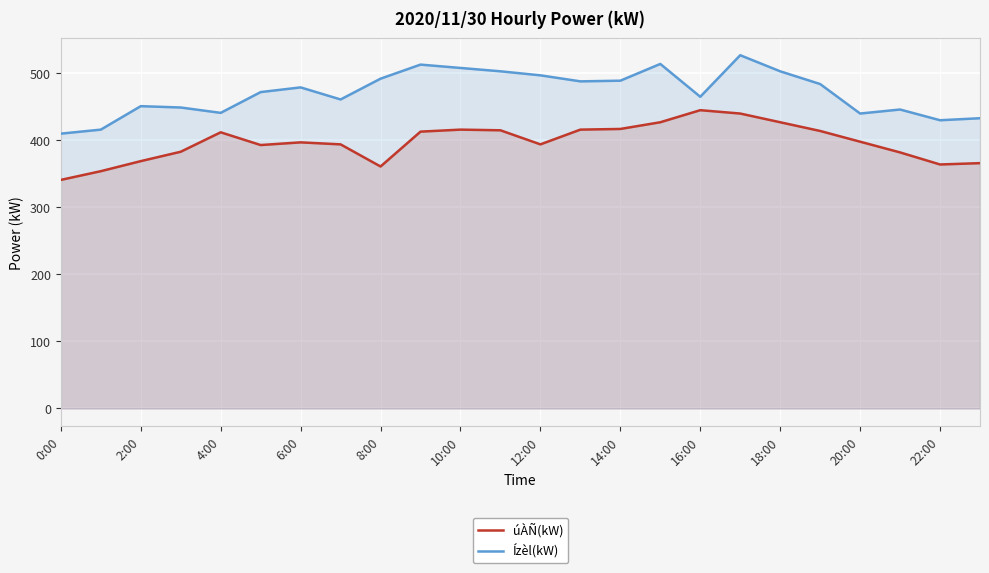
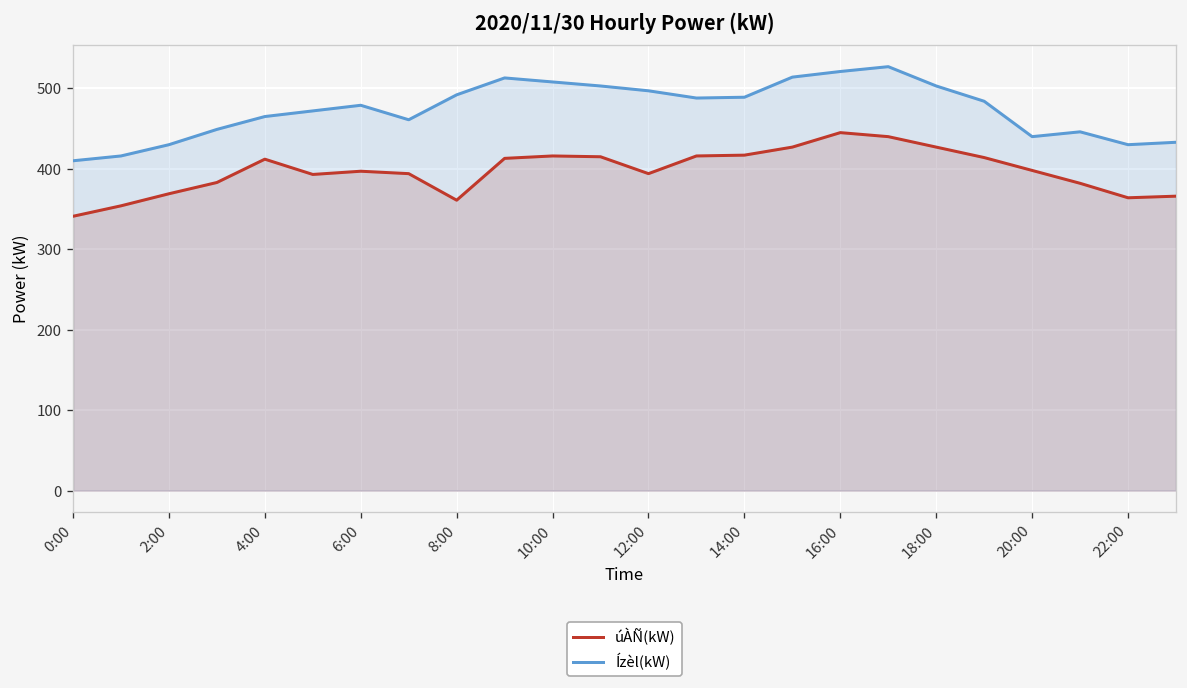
  {
    "úÀÑ(kW)": {
      "0:00": 340,
      "2:00": 370,
      "4:00": 410,
      "6:00": 400,
      "8:00": 360,
      "10:00": 420,
      "12:00": 390,
      "14:00": 420,
      "16:00": 450,
      "18:00": 430,
      "20:00": 400,
      "22:00": 360
    },
    "Ízèl(kW)": {
      "0:00": 410,
-     "2:00": 450,
-     "4:00": 440,
+     "2:00": 430,
+     "4:00": 470,
      "6:00": 480,
      "8:00": 490,
      "10:00": 510,
      "12:00": 500,
      "14:00": 490,
-     "16:00": 470,
+     "16:00": 520,
      "18:00": 500,
      "20:00": 440,
      "22:00": 430
    }
  }
